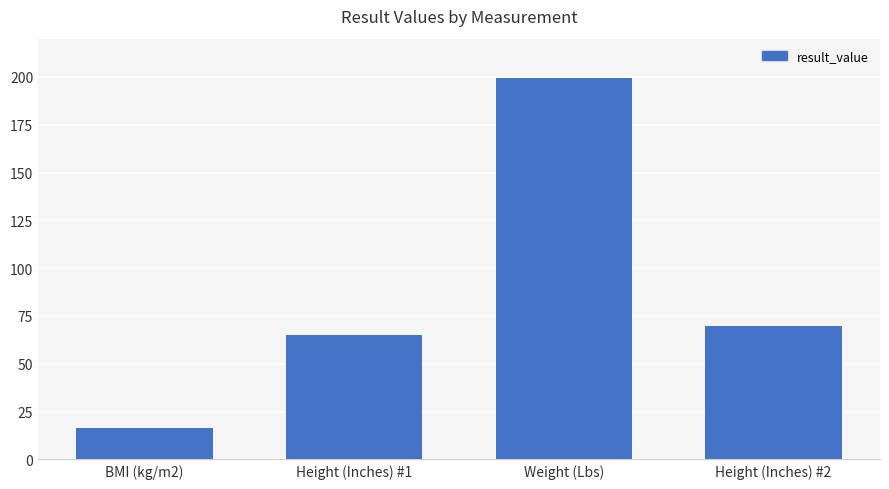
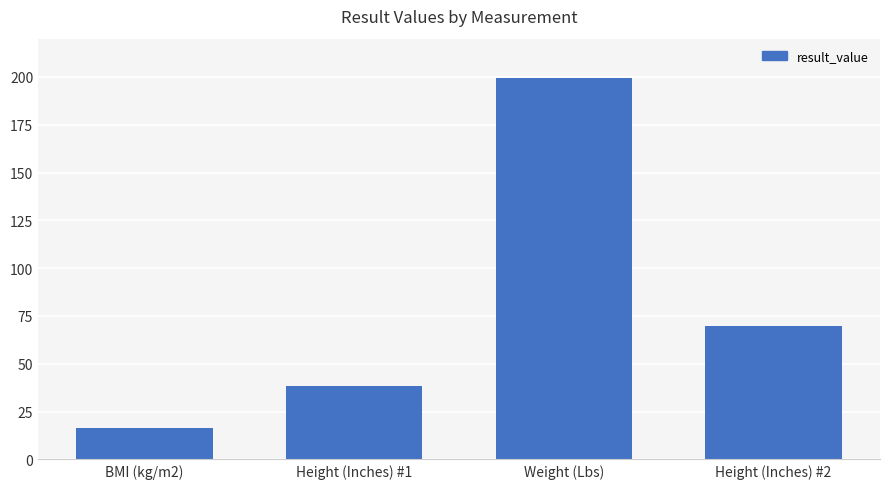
  {
    "BMI (kg/m2)": 17,
-   "Height (Inches) #1": 65,
+   "Height (Inches) #1": 38,
    "Weight (Lbs)": 200,
    "Height (Inches) #2": 70
  }
